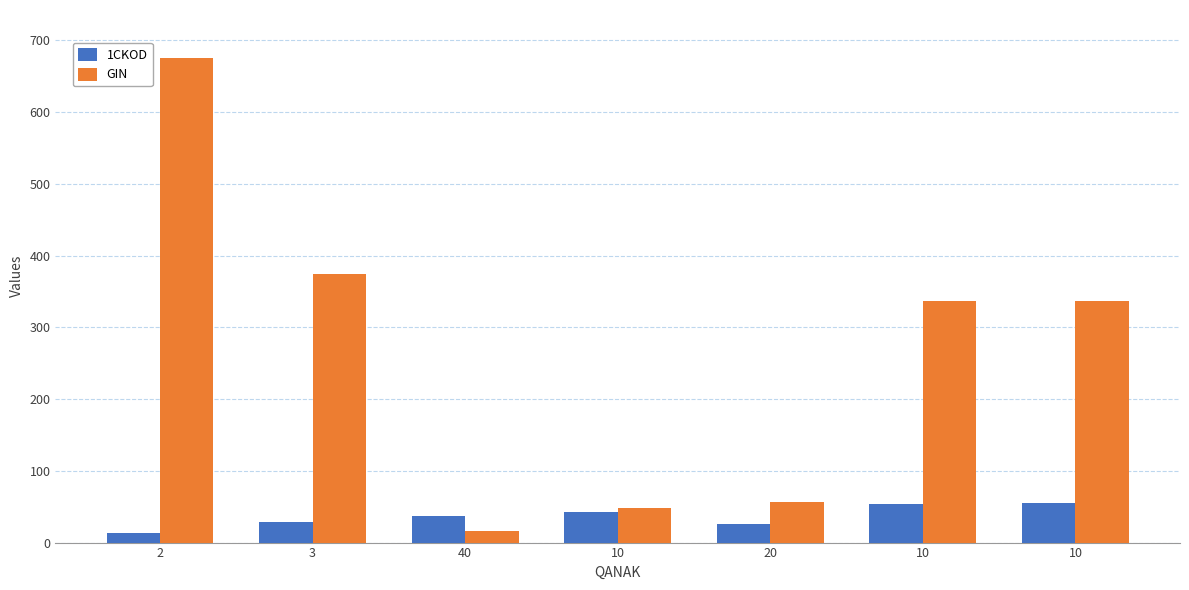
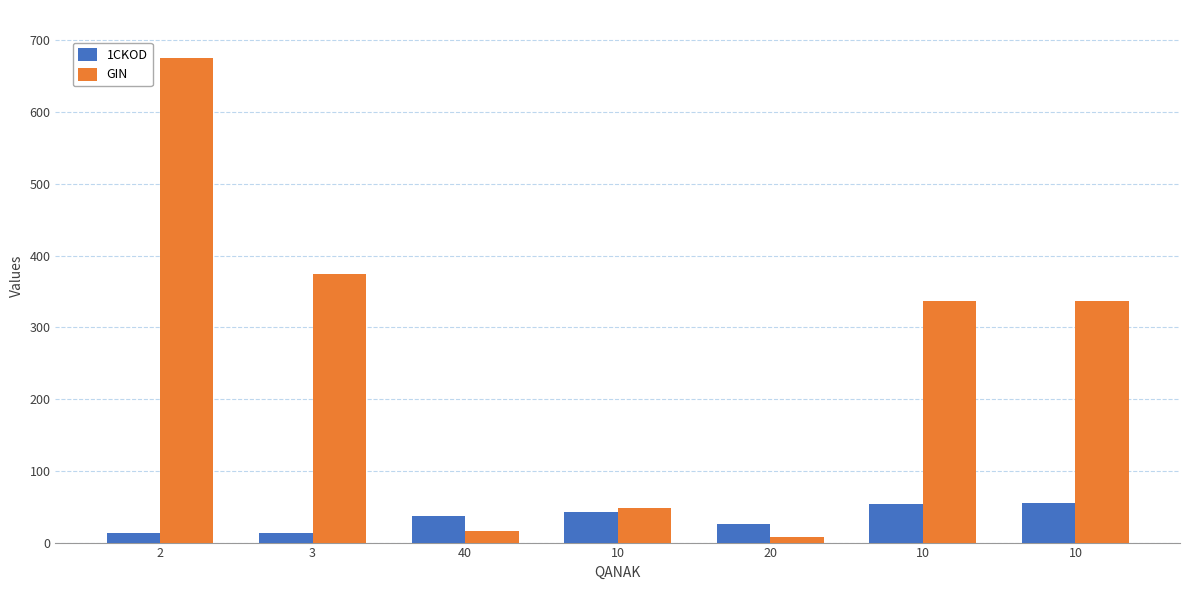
  {
    "1CKOD": {
      "2": 10,
-     "3": 30,
+     "3": 10,
      "40": 40,
      "20": 30
    },
    "GIN": {
      "2": 680,
      "3": 380,
      "40": 20,
-     "20": 60
+     "20": 10
    }
  }
